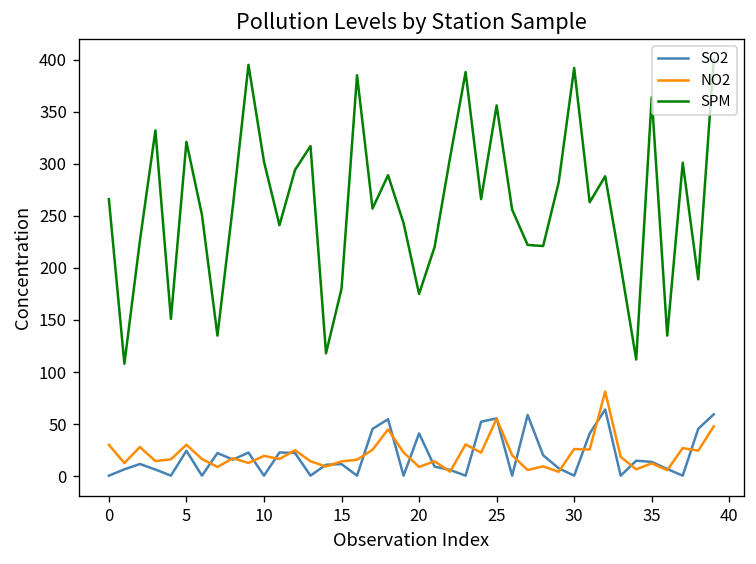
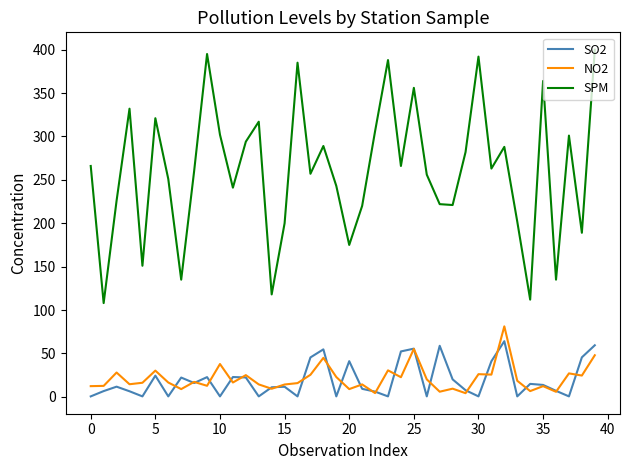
  {
    "SO2": {
      "0": 0,
      "5": 20,
      "10": 0,
      "20": 40,
      "30": 0
    },
    "NO2": {
-     "0": 30,
+     "0": 10,
      "5": 30,
-     "10": 20,
+     "10": 40,
      "20": 10,
      "30": 30
    },
    "SPM": {
      "0": 270,
      "5": 320,
      "10": 300,
-     "15": 180,
+     "15": 200,
      "20": 180,
      "25": 360,
      "30": 390,
      "35": 360
    }
  }
